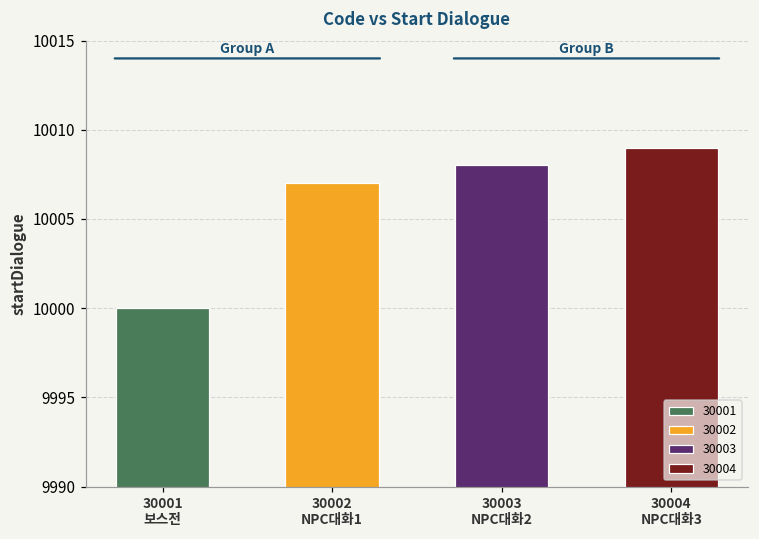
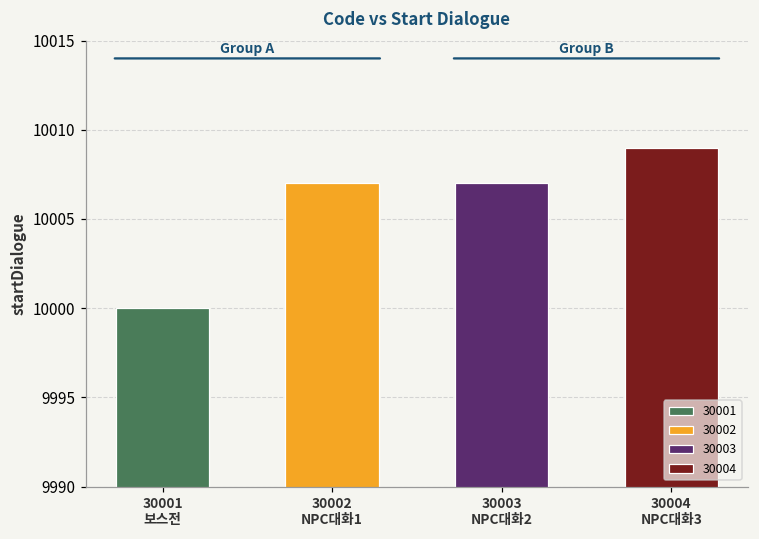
  {
    "30001 보스전": 10000,
    "30002 NPC대화1": 10007,
-   "30003 NPC대화2": 10008,
+   "30003 NPC대화2": 10007,
    "30004 NPC대화3": 10009
  }
